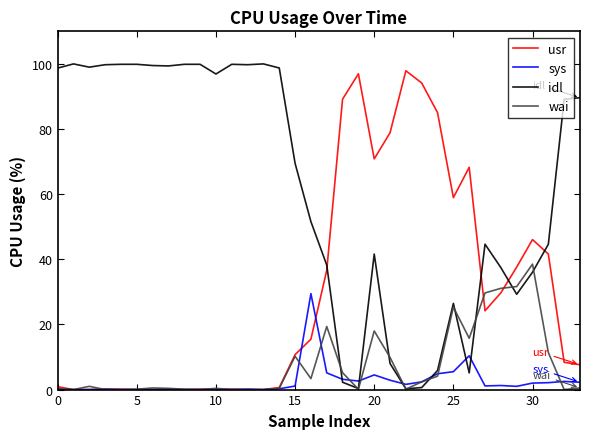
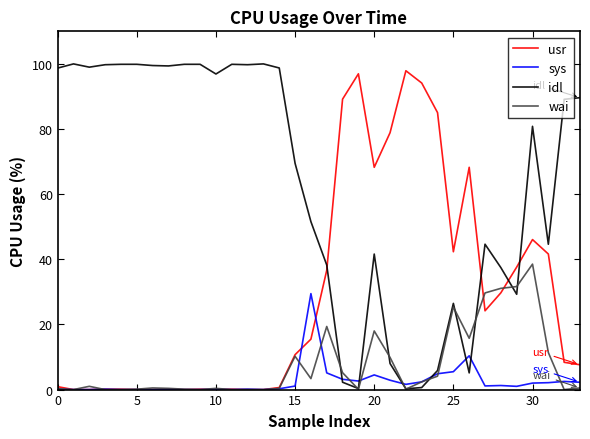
  {
    "usr": {
-     "20": 71,
-     "25": 59,
+     "20": 68,
+     "25": 42,
      "30": 46
    },
    "sys": {
      "15": 1,
      "20": 5,
      "25": 5,
      "30": 2
    },
    "idl": {
      "0": 99,
      "5": 100,
      "10": 97,
      "15": 69,
      "20": 42,
      "25": 26,
-     "30": 36
+     "30": 81
    },
    "wai": {
      "20": 18,
      "25": 25,
      "30": 39
    }
  }
